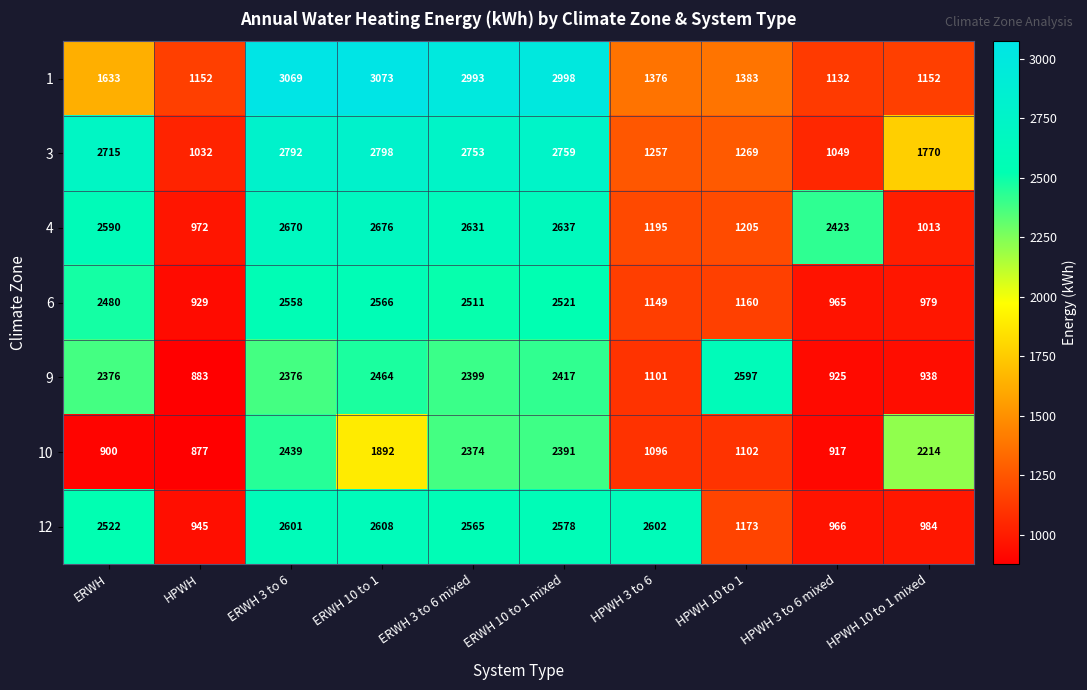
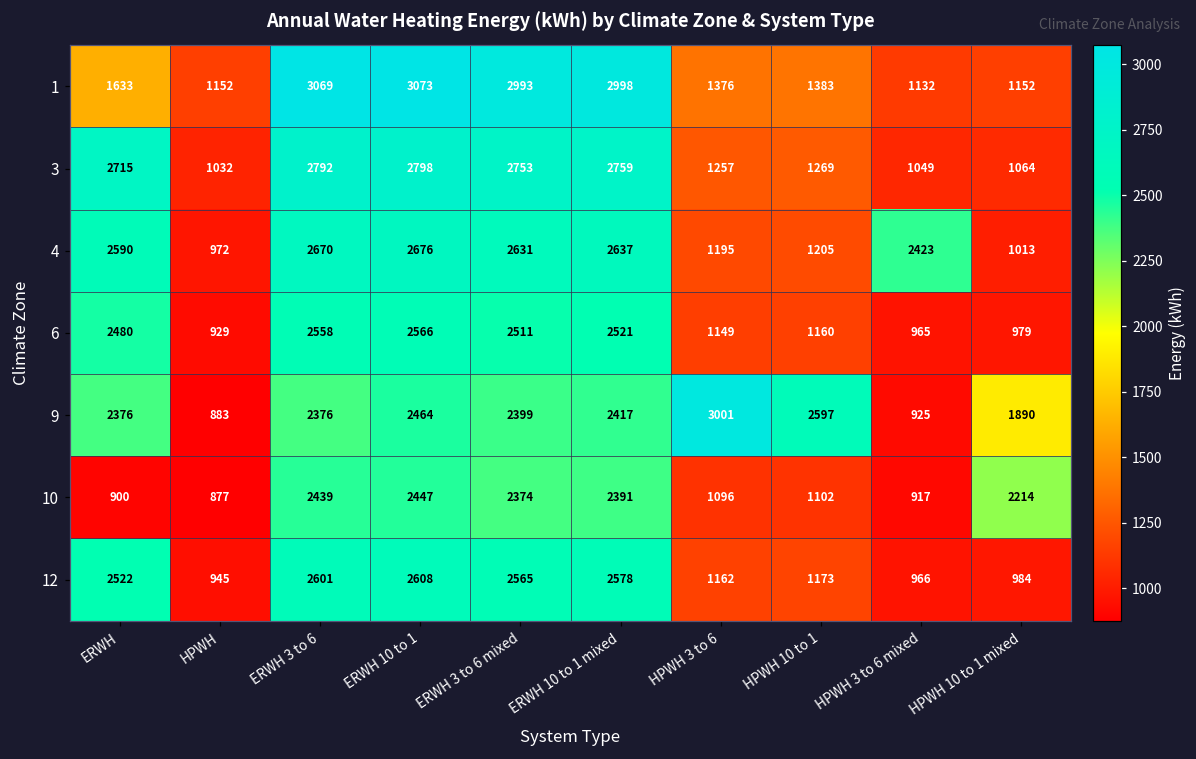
  {
    "1": {
      "ERWH": 1633,
      "HPWH": 1152,
      "ERWH 3 to 6": 3069,
      "ERWH 10 to 1": 3073,
      "ERWH 3 to 6 mixed": 2993,
      "ERWH 10 to 1 mixed": 2998,
      "HPWH 3 to 6": 1376,
      "HPWH 10 to 1": 1383,
      "HPWH 3 to 6 mixed": 1132,
      "HPWH 10 to 1 mixed": 1152
    },
    "3": {
      "ERWH": 2715,
      "HPWH": 1032,
      "ERWH 3 to 6": 2792,
      "ERWH 10 to 1": 2798,
      "ERWH 3 to 6 mixed": 2753,
      "ERWH 10 to 1 mixed": 2759,
      "HPWH 3 to 6": 1257,
      "HPWH 10 to 1": 1269,
      "HPWH 3 to 6 mixed": 1049,
-     "HPWH 10 to 1 mixed": 1770
+     "HPWH 10 to 1 mixed": 1064
    },
    "4": {
      "ERWH": 2590,
      "HPWH": 972,
      "ERWH 3 to 6": 2670,
      "ERWH 10 to 1": 2676,
      "ERWH 3 to 6 mixed": 2631,
      "ERWH 10 to 1 mixed": 2637,
      "HPWH 3 to 6": 1195,
      "HPWH 10 to 1": 1205,
      "HPWH 3 to 6 mixed": 2423,
      "HPWH 10 to 1 mixed": 1013
    },
    "6": {
      "ERWH": 2480,
      "HPWH": 929,
      "ERWH 3 to 6": 2558,
      "ERWH 10 to 1": 2566,
      "ERWH 3 to 6 mixed": 2511,
      "ERWH 10 to 1 mixed": 2521,
      "HPWH 3 to 6": 1149,
      "HPWH 10 to 1": 1160,
      "HPWH 3 to 6 mixed": 965,
      "HPWH 10 to 1 mixed": 979
    },
    "9": {
      "ERWH": 2376,
      "HPWH": 883,
      "ERWH 3 to 6": 2376,
      "ERWH 10 to 1": 2464,
      "ERWH 3 to 6 mixed": 2399,
      "ERWH 10 to 1 mixed": 2417,
-     "HPWH 3 to 6": 1101,
+     "HPWH 3 to 6": 3001,
      "HPWH 10 to 1": 2597,
      "HPWH 3 to 6 mixed": 925,
-     "HPWH 10 to 1 mixed": 938
+     "HPWH 10 to 1 mixed": 1890
    },
    "10": {
      "ERWH": 900,
      "HPWH": 877,
      "ERWH 3 to 6": 2439,
-     "ERWH 10 to 1": 1892,
+     "ERWH 10 to 1": 2447,
      "ERWH 3 to 6 mixed": 2374,
      "ERWH 10 to 1 mixed": 2391,
      "HPWH 3 to 6": 1096,
      "HPWH 10 to 1": 1102,
      "HPWH 3 to 6 mixed": 917,
      "HPWH 10 to 1 mixed": 2214
    },
    "12": {
      "ERWH": 2522,
      "HPWH": 945,
      "ERWH 3 to 6": 2601,
      "ERWH 10 to 1": 2608,
      "ERWH 3 to 6 mixed": 2565,
      "ERWH 10 to 1 mixed": 2578,
-     "HPWH 3 to 6": 2602,
+     "HPWH 3 to 6": 1162,
      "HPWH 10 to 1": 1173,
      "HPWH 3 to 6 mixed": 966,
      "HPWH 10 to 1 mixed": 984
    }
  }
